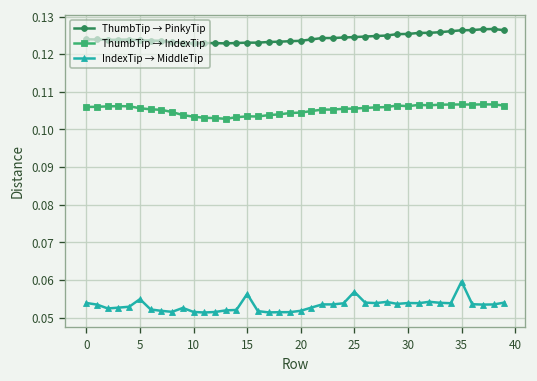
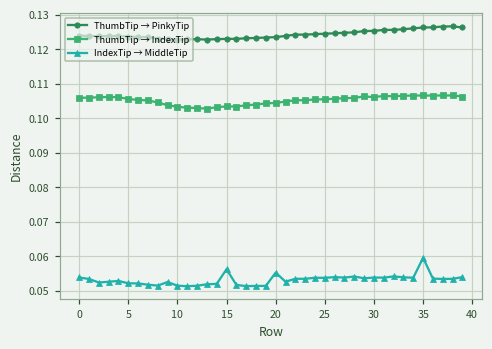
  {
    "IndexTip → MiddleTip": {
      "0": 0.054,
-     "5": 0.055,
+     "5": 0.052,
      "10": 0.051,
      "15": 0.056,
-     "20": 0.052,
-     "25": 0.057,
+     "20": 0.055,
+     "25": 0.054,
      "30": 0.054,
      "35": 0.060
    }
  }
